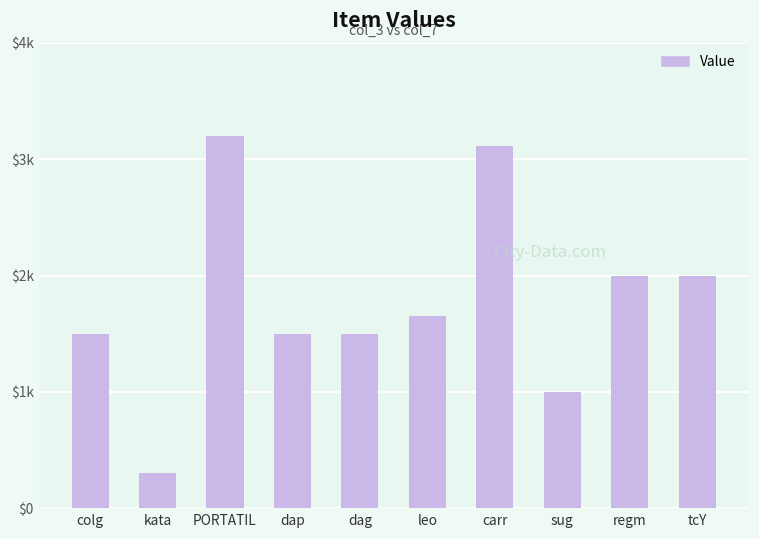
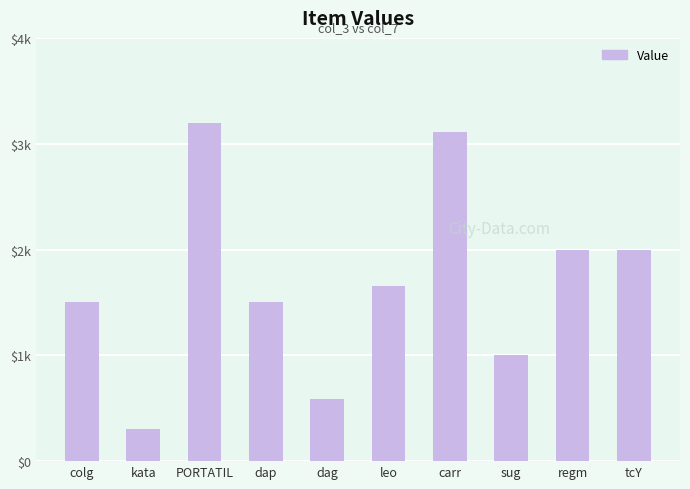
  {
    "colg": "$1500",
    "kata": "$300",
    "PORTATIL": "$3200",
    "dap": "$1500",
-   "dag": "$1500",
+   "dag": "$590",
    "leo": "$1650",
    "carr": "$3120",
    "sug": "$1000",
    "regm": "$2000",
    "tcY": "$2000"
  }
